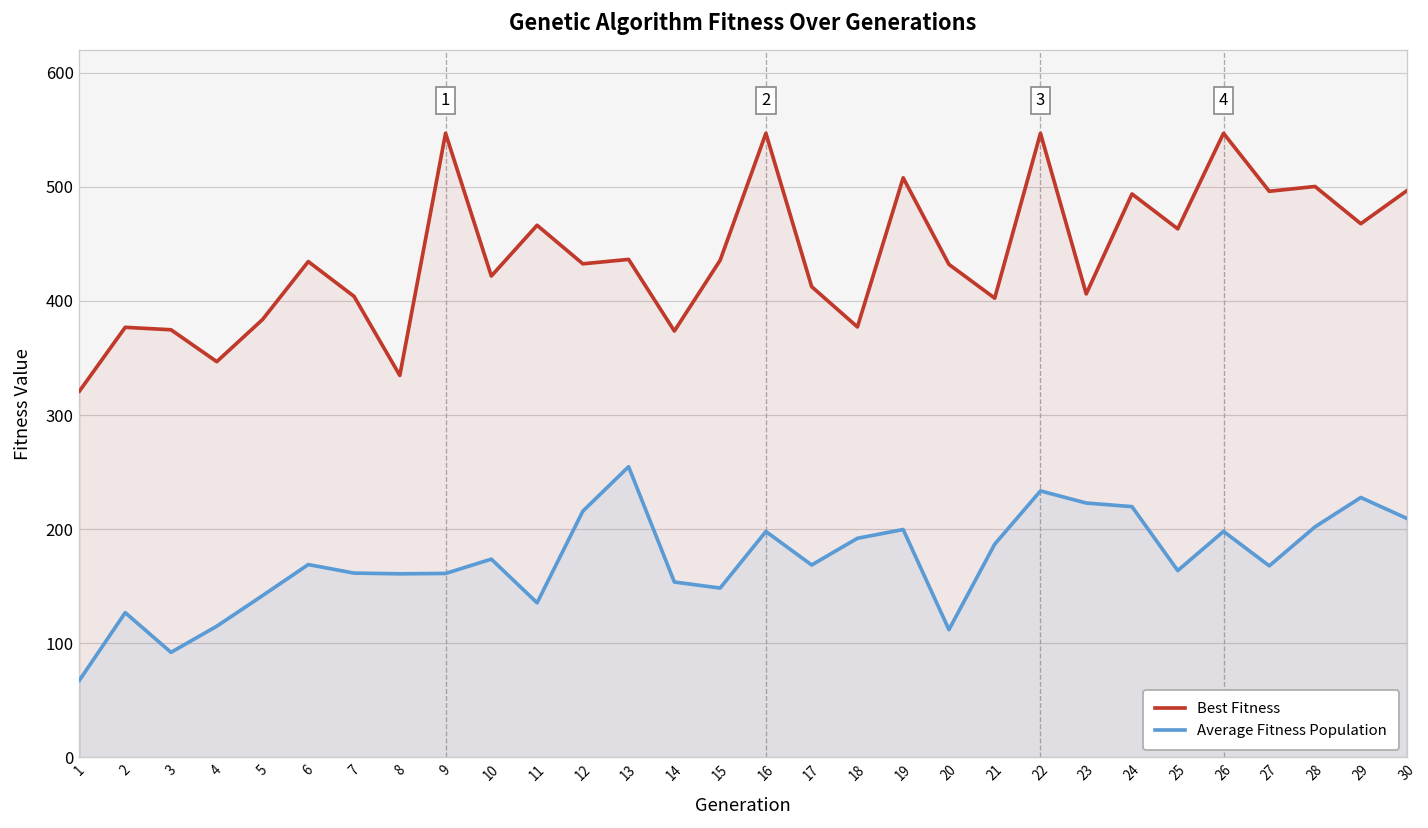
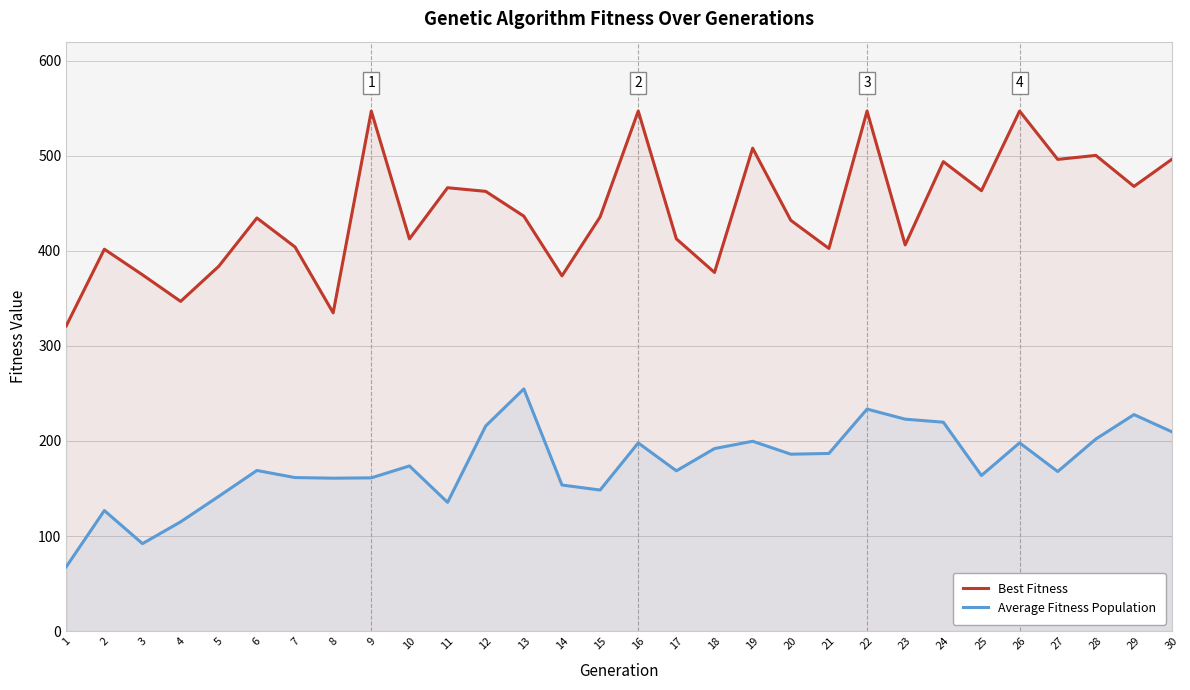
  {
    "Best Fitness": {
      "1": 320,
-     "2": 380,
+     "2": 400,
      "3": 370,
      "4": 350,
      "5": 380,
      "6": 430,
      "7": 400,
      "8": 330,
-     "10": 420,
+     "10": 410,
      "11": 470,
-     "12": 430,
+     "12": 460,
      "13": 440,
      "14": 370,
      "15": 440,
      "17": 410,
      "18": 380,
      "19": 510,
      "20": 430,
      "21": 400,
      "23": 410,
      "24": 490,
      "25": 460,
      "27": 500,
      "28": 500,
      "29": 470,
      "30": 500
    },
    "Average Fitness Population": {
      "1": 70,
      "2": 130,
      "3": 90,
      "4": 110,
      "5": 140,
      "6": 170,
      "7": 160,
      "8": 160,
      "9": 160,
      "10": 170,
      "11": 140,
      "12": 220,
      "13": 250,
      "14": 150,
      "15": 150,
      "16": 200,
      "17": 170,
      "18": 190,
      "19": 200,
-     "20": 110,
+     "20": 190,
      "21": 190,
      "22": 230,
      "23": 220,
      "24": 220,
      "25": 160,
      "26": 200,
      "27": 170,
      "28": 200,
      "29": 230,
      "30": 210
    }
  }
